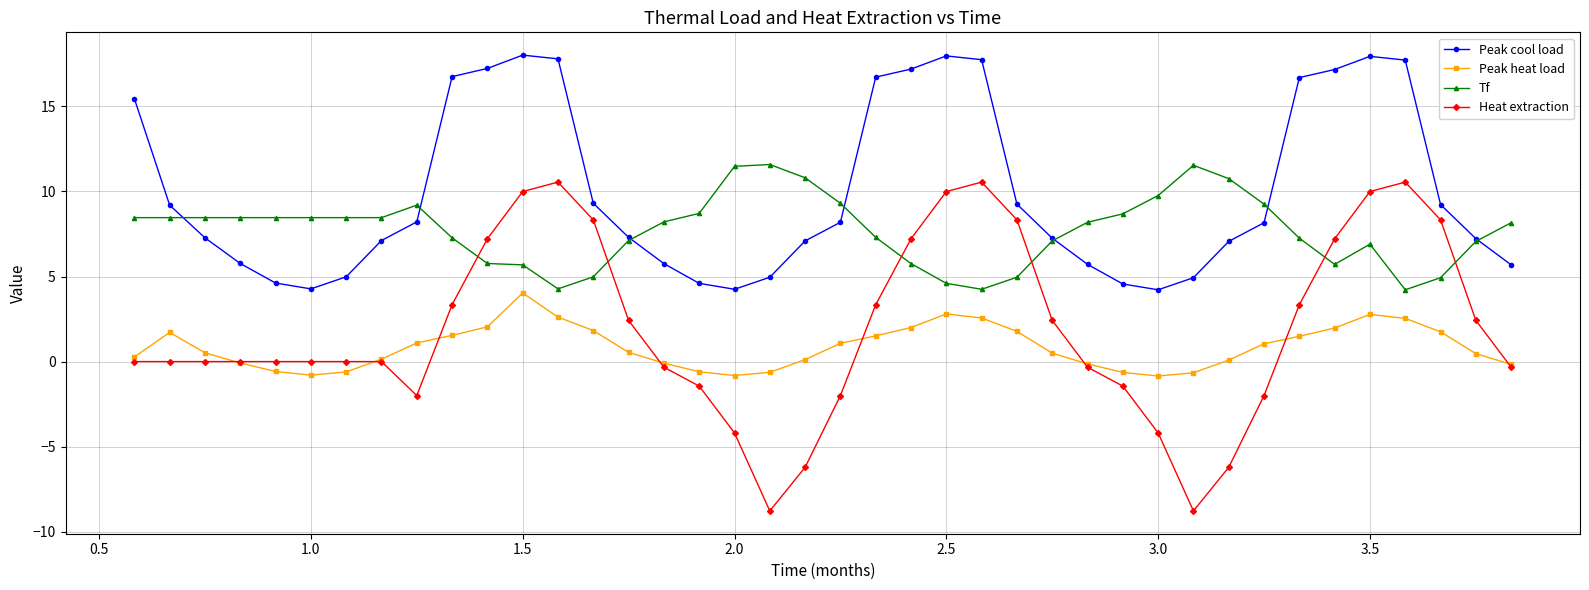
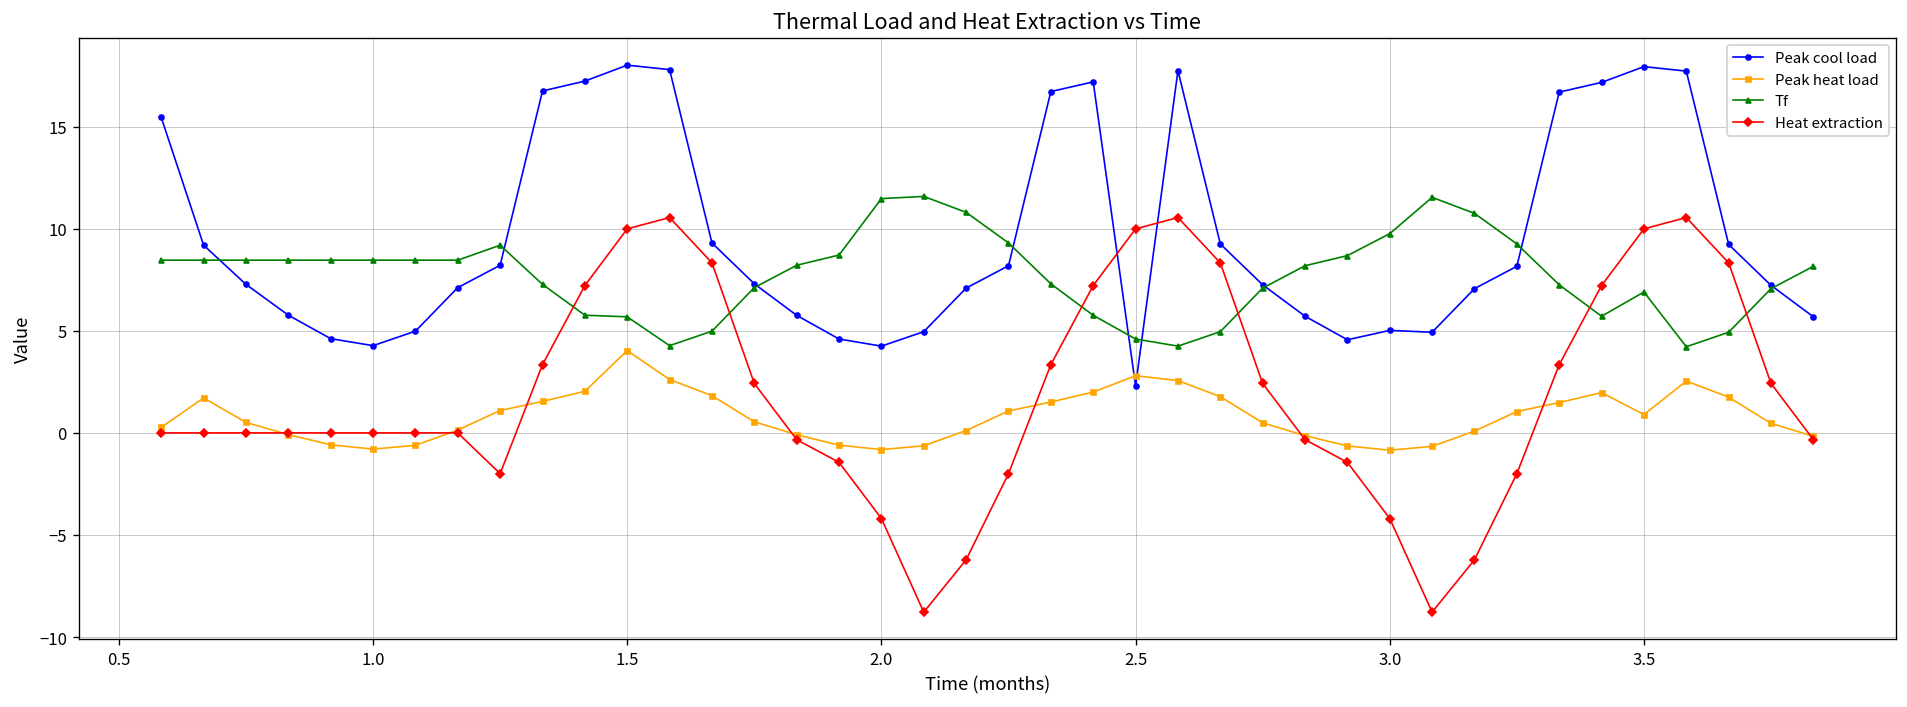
  {
    "Peak cool load": {
      "1.0": 4.3,
      "1.5": 18.0,
      "2.0": 4.3,
-     "2.5": 18.0,
-     "3.0": 4.2,
+     "2.5": 2.3,
+     "3.0": 5.0,
      "3.5": 17.9
    },
    "Peak heat load": {
      "1.0": -0.8,
      "1.5": 4.0,
      "2.0": -0.8,
      "2.5": 2.8,
      "3.0": -0.8,
-     "3.5": 2.8
+     "3.5": 0.9
    },
    "Tf": {
      "1.0": 8.5,
      "1.5": 5.7,
      "2.0": 11.5,
      "2.5": 4.6,
      "3.0": 9.8,
      "3.5": 6.9
    },
    "Heat extraction": {
      "1.0": 0.0,
      "1.5": 10.0,
      "2.0": -4.2,
      "2.5": 10.0,
      "3.0": -4.2,
      "3.5": 10.0
    }
  }
